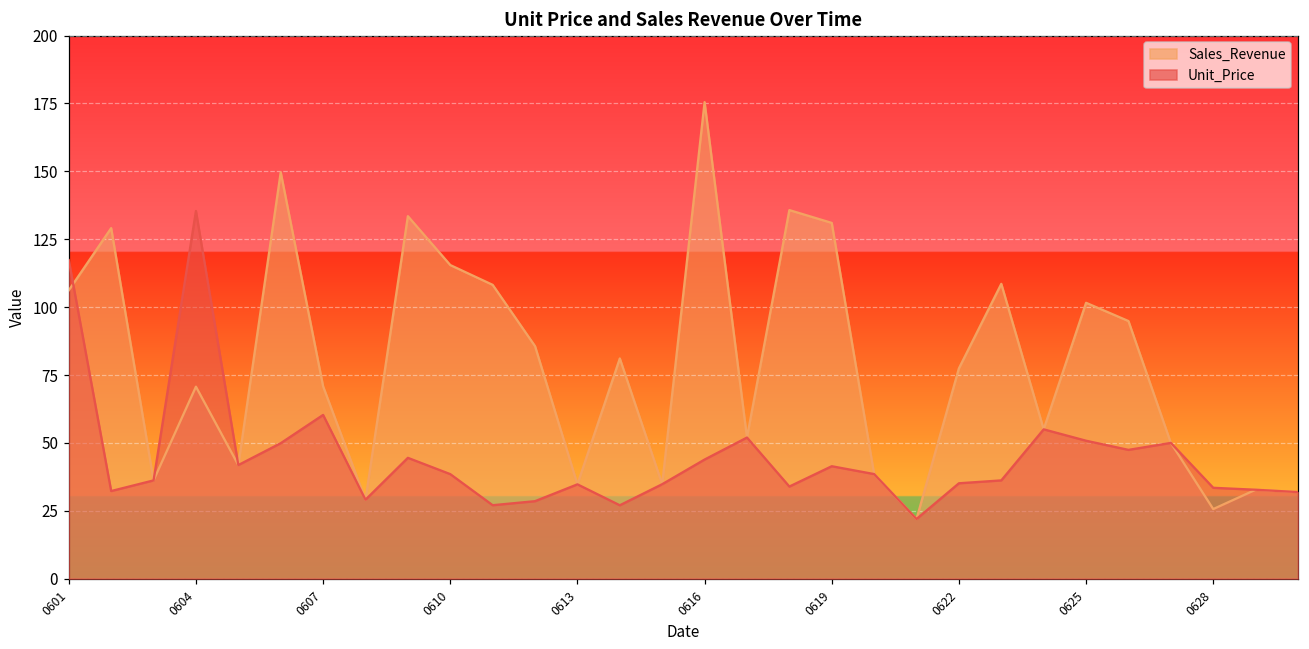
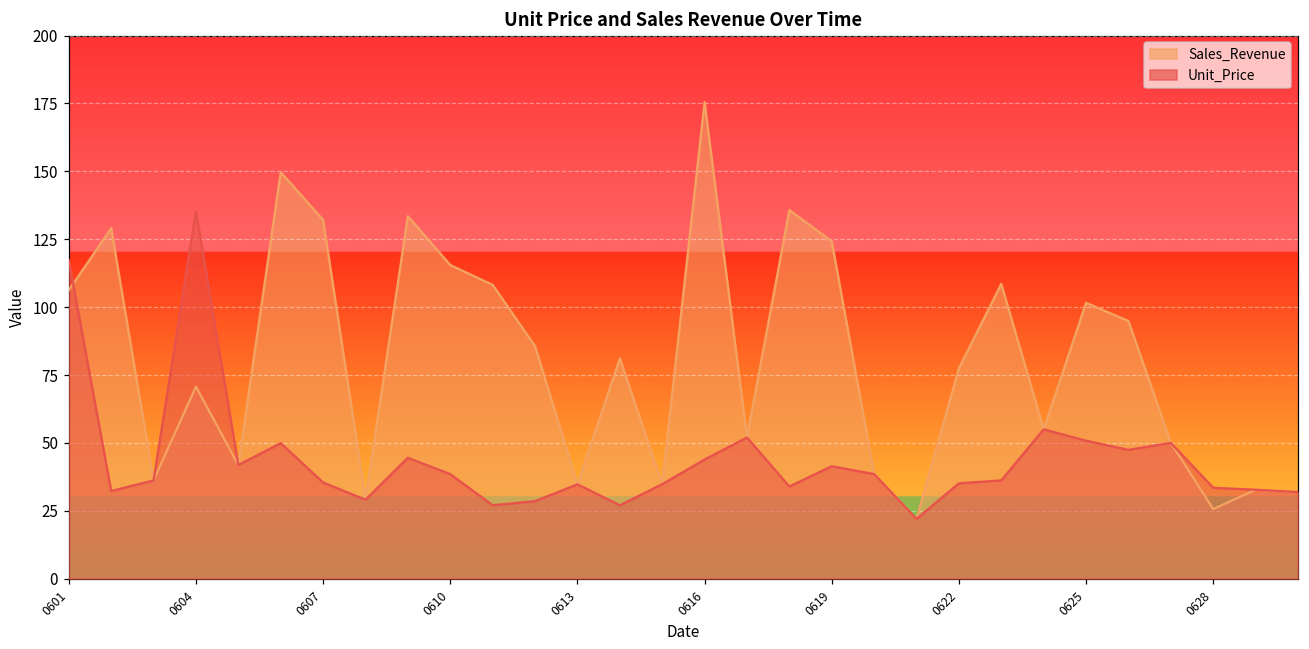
  {
    "Sales_Revenue": {
      "0601": 106,
      "0604": 71,
-     "0607": 71,
+     "0607": 132,
      "0610": 115,
      "0616": 175,
-     "0619": 131,
+     "0619": 124,
      "0622": 77,
      "0625": 102,
      "0628": 26
    },
    "Unit_Price": {
      "0601": 117,
      "0604": 135,
-     "0607": 60,
+     "0607": 35,
      "0610": 39,
      "0616": 44,
      "0619": 41,
      "0622": 35,
      "0625": 51,
      "0628": 33
    }
  }
